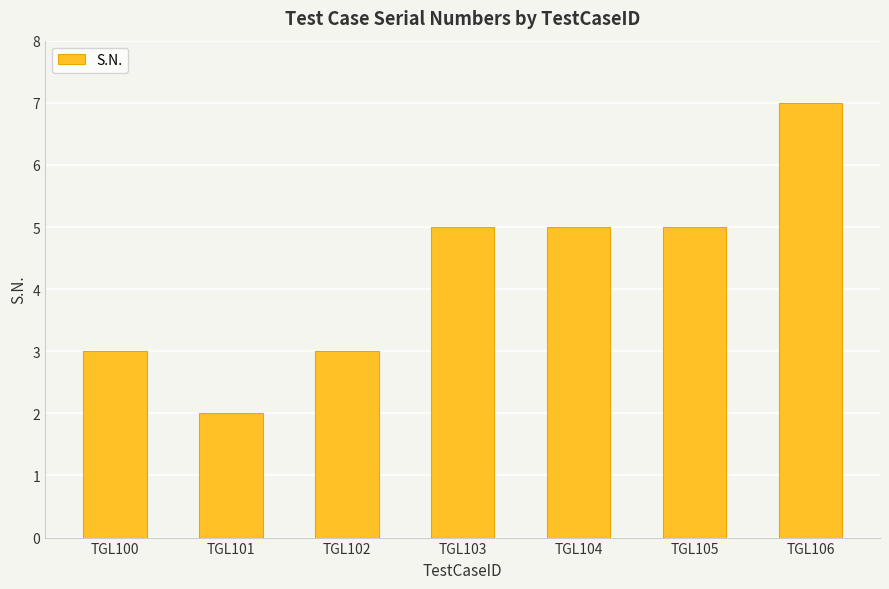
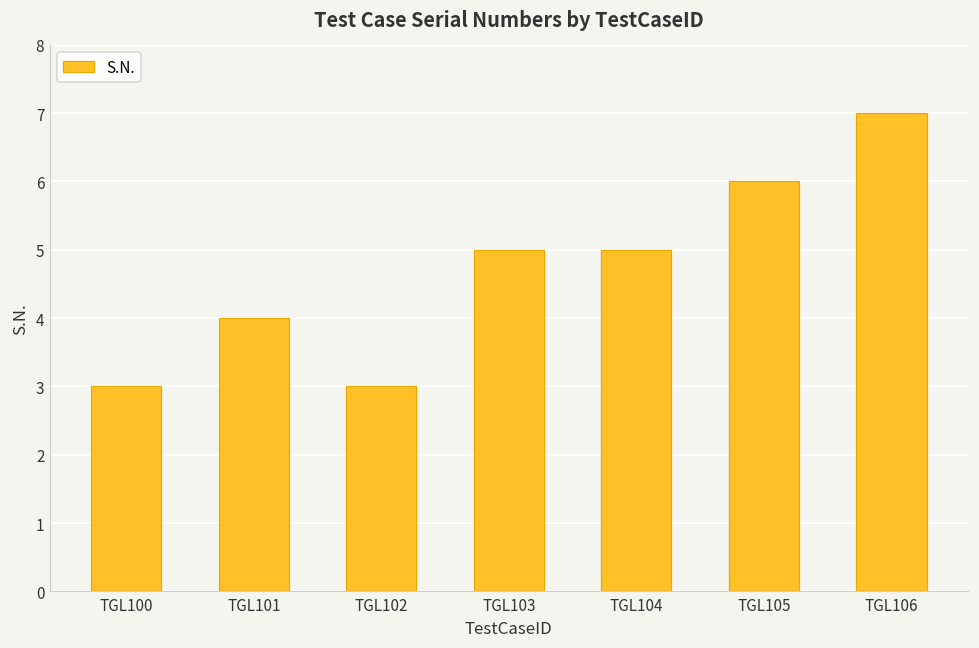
  {
    "TGL100": 3,
-   "TGL101": 2,
+   "TGL101": 4,
    "TGL102": 3,
    "TGL103": 5,
    "TGL104": 5,
-   "TGL105": 5,
+   "TGL105": 6,
    "TGL106": 7
  }
